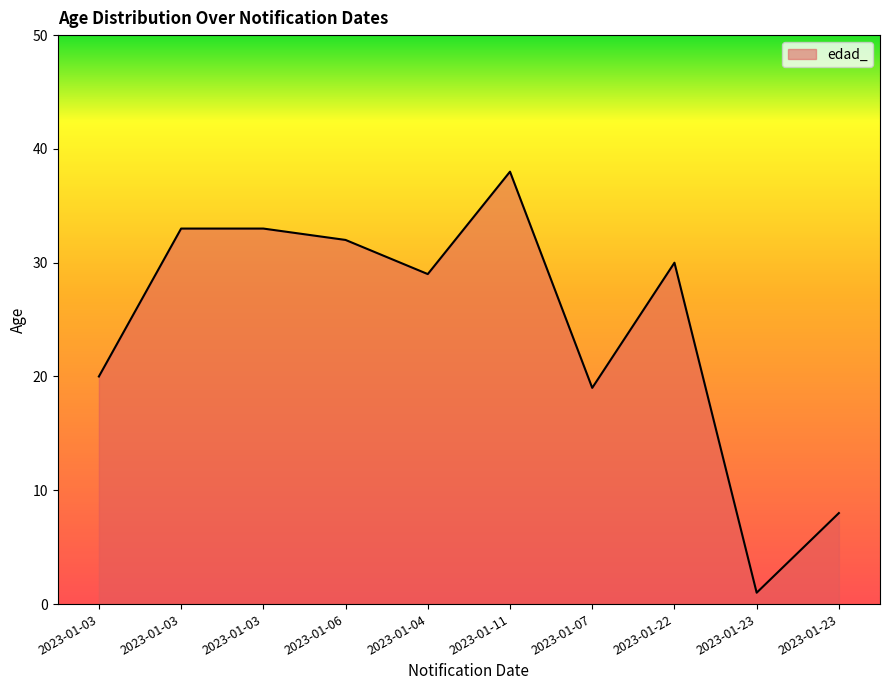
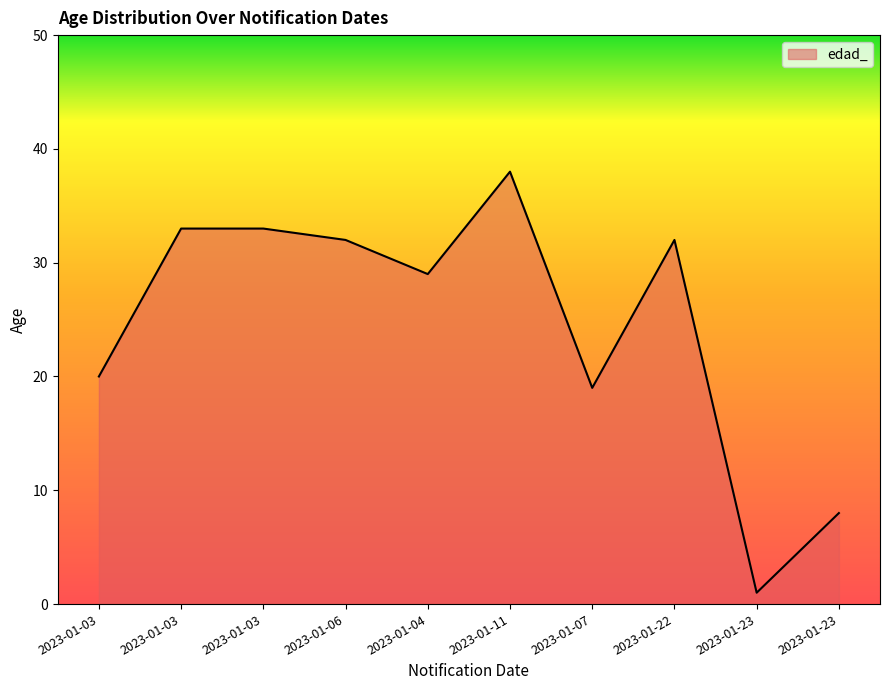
  {
    "2023-01-06": 32,
    "2023-01-04": 29,
    "2023-01-11": 38,
    "2023-01-07": 19,
-   "2023-01-22": 30
+   "2023-01-22": 32
  }
